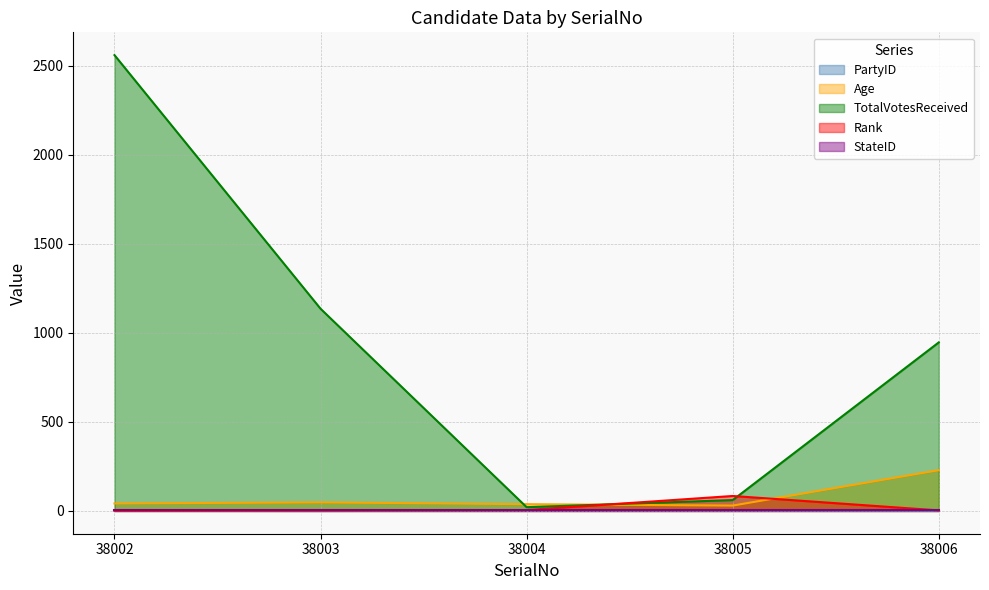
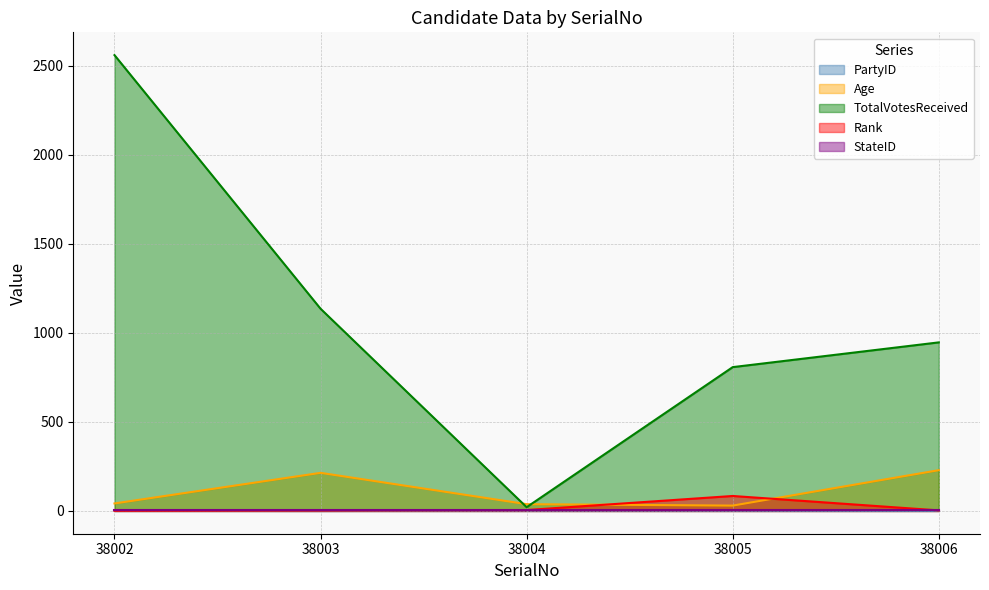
  {
    "Age": {
      "38002": 40,
-     "38003": 50,
+     "38003": 210,
      "38004": 40,
      "38005": 30,
      "38006": 230
    },
    "TotalVotesReceived": {
      "38002": 2560,
      "38003": 1140,
      "38004": 20,
-     "38005": 60,
+     "38005": 810,
      "38006": 950
    },
    "Rank": {
      "38005": 80
    }
  }
